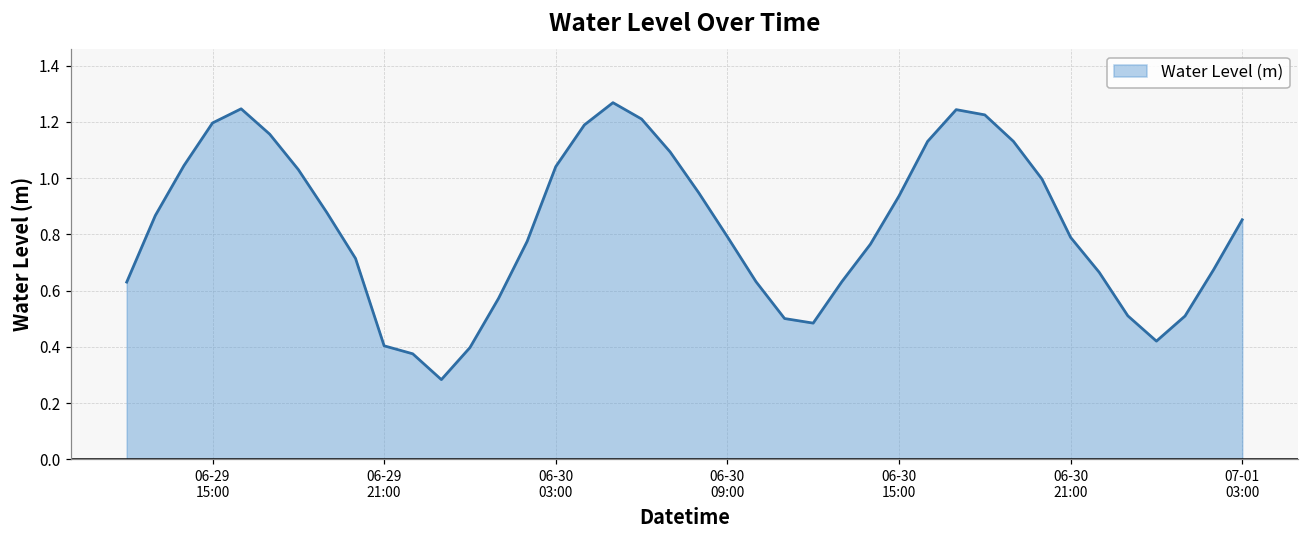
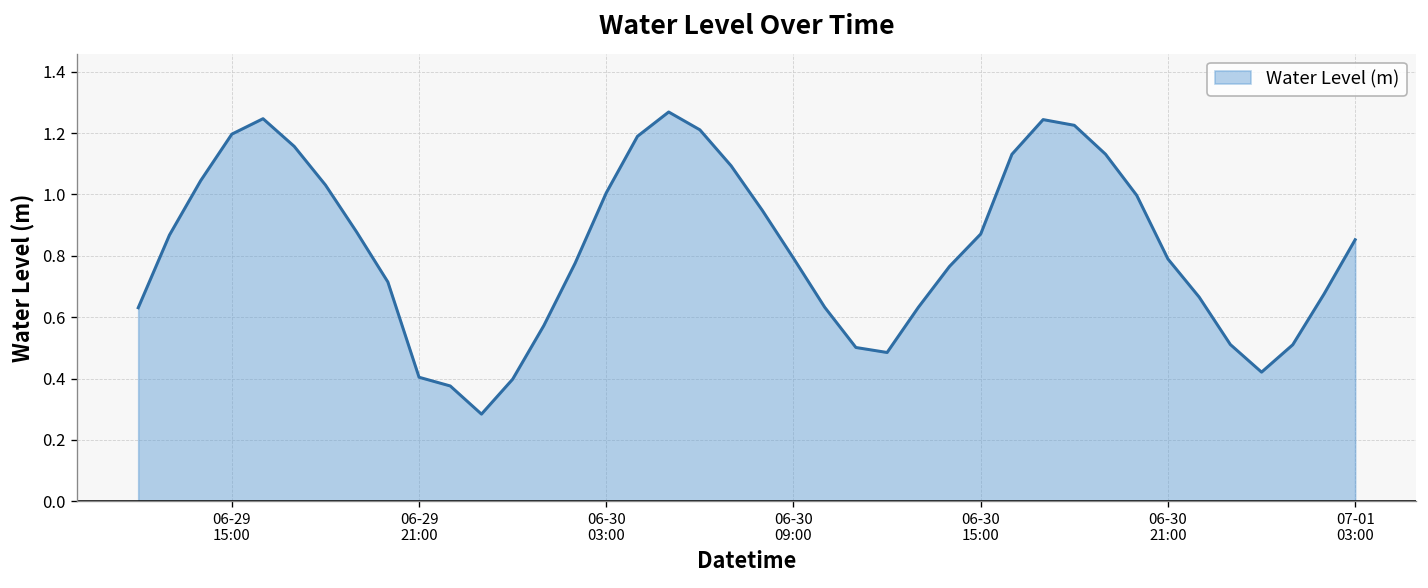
  {
    "06-29 15:00": 1.20,
    "06-29 21:00": 0.40,
-   "06-30 03:00": 1.04,
+   "06-30 03:00": 1.01,
    "06-30 09:00": 0.79,
-   "06-30 15:00": 0.94,
+   "06-30 15:00": 0.87,
    "06-30 21:00": 0.79,
    "07-01 03:00": 0.85
  }
